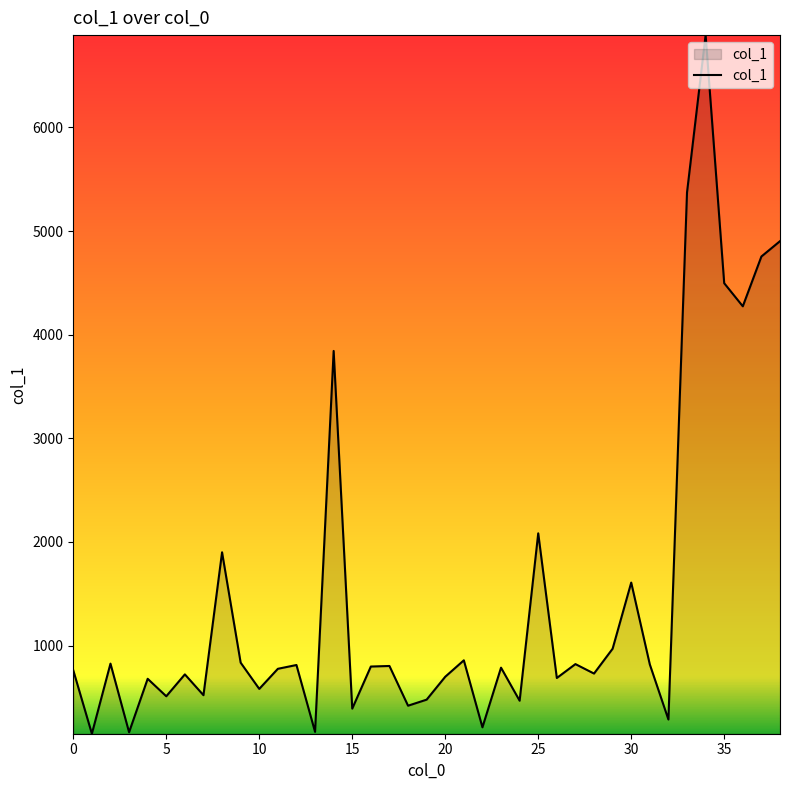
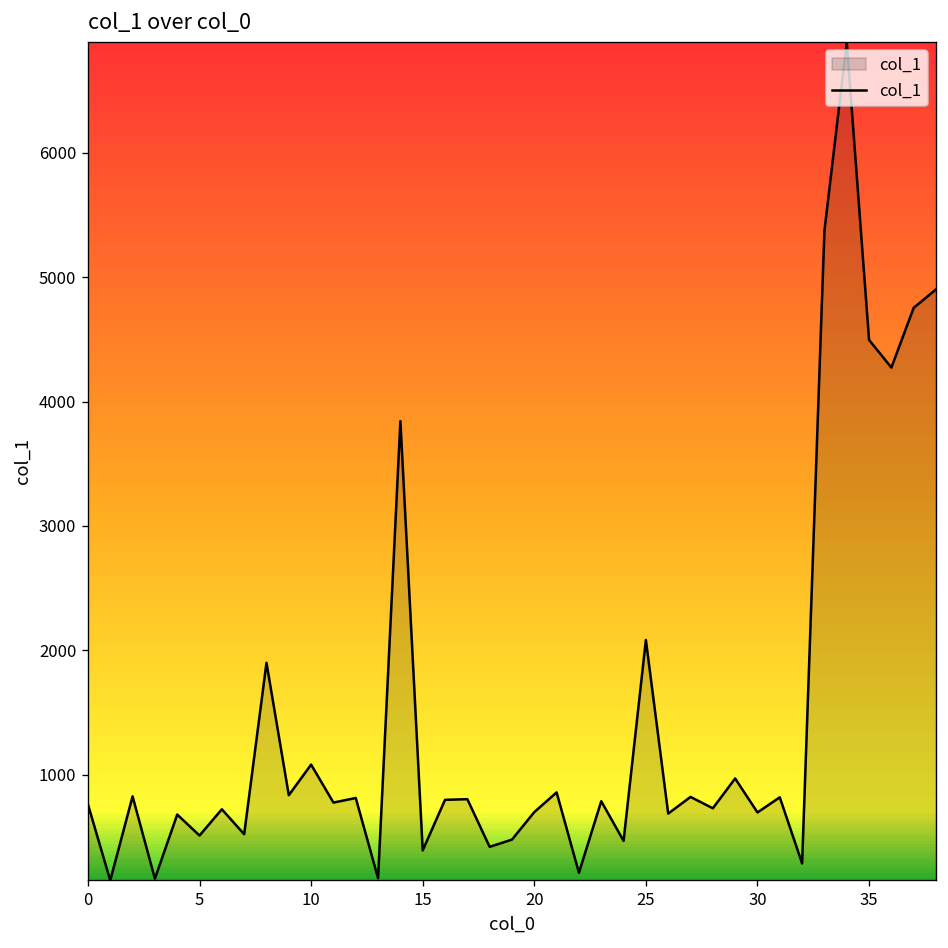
  {
    "0": 760,
    "5": 510,
-   "10": 580,
+   "10": 1080,
    "15": 390,
    "20": 700,
    "25": 2080,
-   "30": 1610,
+   "30": 700,
    "35": 4500
  }
